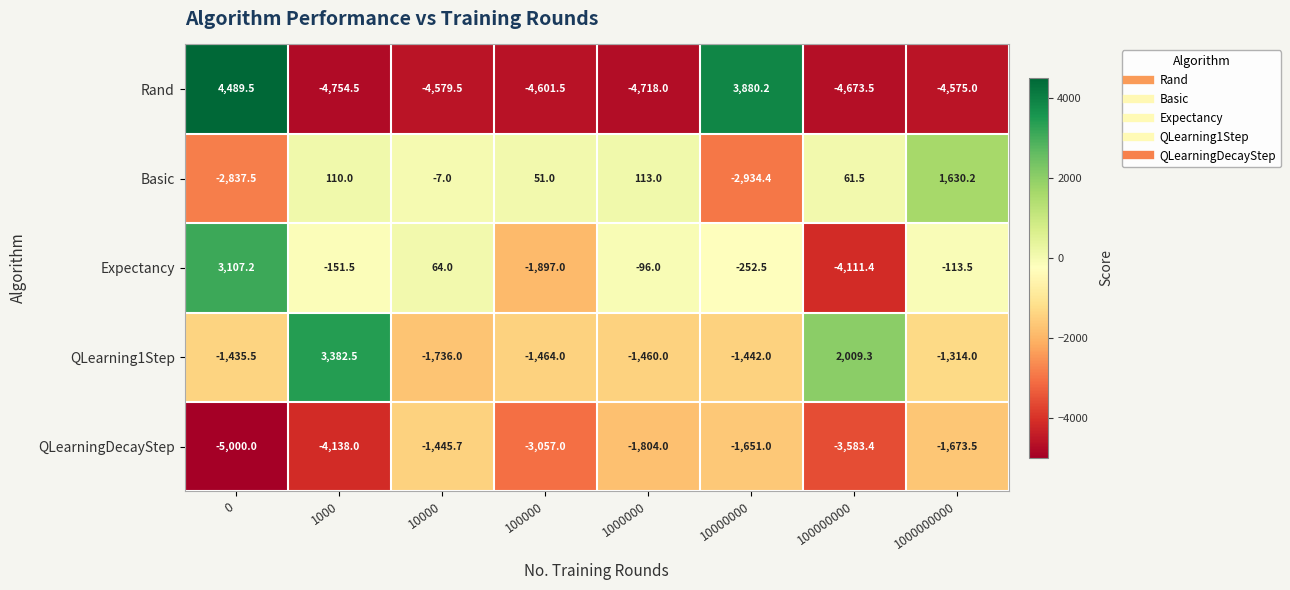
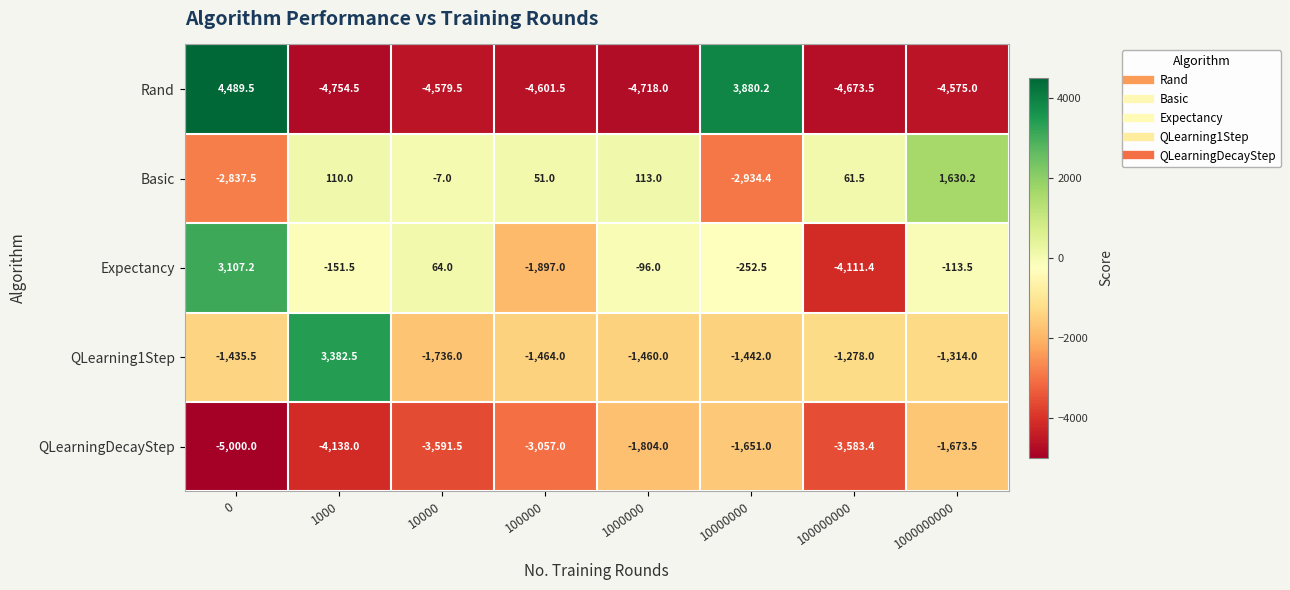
  {
    "Rand": {
      "0": "4,489.5",
      "1000": "-4,754.5",
      "10000": "-4,579.5",
      "100000": "-4,601.5",
      "1000000": "-4,718.0",
      "10000000": "3,880.2",
      "100000000": "-4,673.5",
      "1000000000": "-4,575.0"
    },
    "Basic": {
      "0": "-2,837.5",
      "1000": "110.0",
      "10000": "-7.0",
      "100000": "51.0",
      "1000000": "113.0",
      "10000000": "-2,934.4",
      "100000000": "61.5",
      "1000000000": "1,630.2"
    },
    "Expectancy": {
      "0": "3,107.2",
      "1000": "-151.5",
      "10000": "64.0",
      "100000": "-1,897.0",
      "1000000": "-96.0",
      "10000000": "-252.5",
      "100000000": "-4,111.4",
      "1000000000": "-113.5"
    },
    "QLearning1Step": {
      "0": "-1,435.5",
      "1000": "3,382.5",
      "10000": "-1,736.0",
      "100000": "-1,464.0",
      "1000000": "-1,460.0",
      "10000000": "-1,442.0",
-     "100000000": "2,009.3",
+     "100000000": "-1,278.0",
      "1000000000": "-1,314.0"
    },
    "QLearningDecayStep": {
      "0": "-5,000.0",
      "1000": "-4,138.0",
-     "10000": "-1,445.7",
+     "10000": "-3,591.5",
      "100000": "-3,057.0",
      "1000000": "-1,804.0",
      "10000000": "-1,651.0",
      "100000000": "-3,583.4",
      "1000000000": "-1,673.5"
    }
  }
